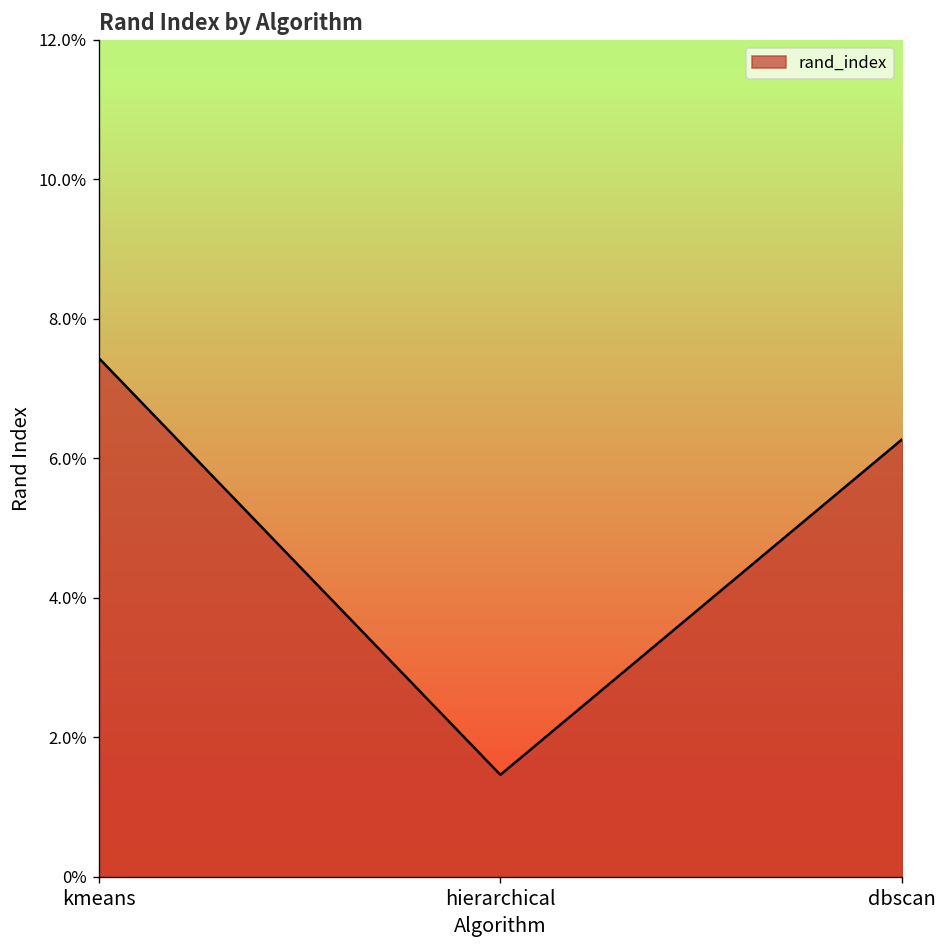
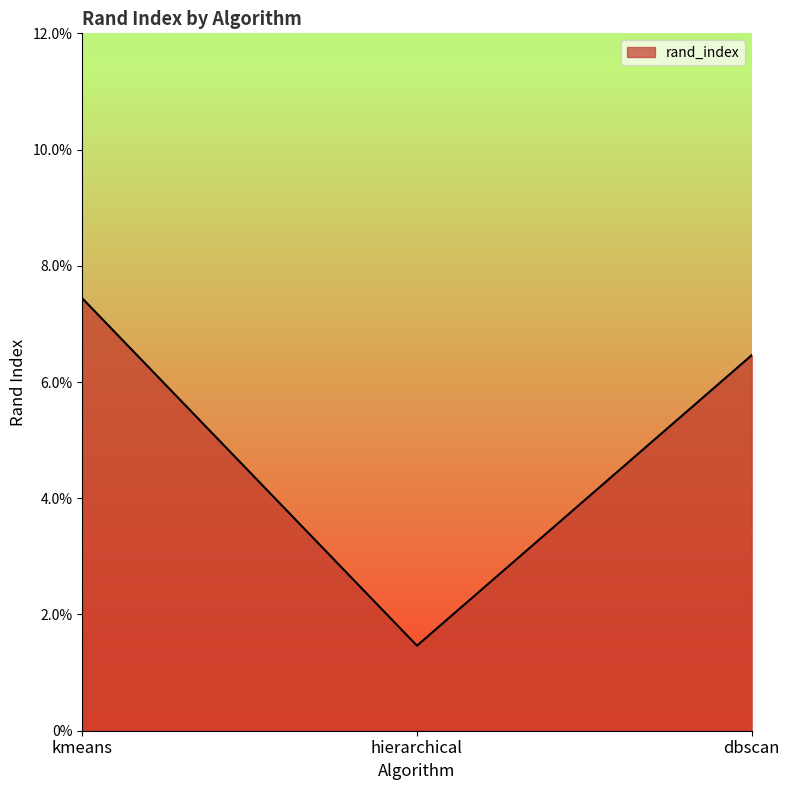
  {
    "kmeans": "7.4%",
    "hierarchical": "1.5%",
-   "dbscan": "6.3%"
+   "dbscan": "6.5%"
  }
